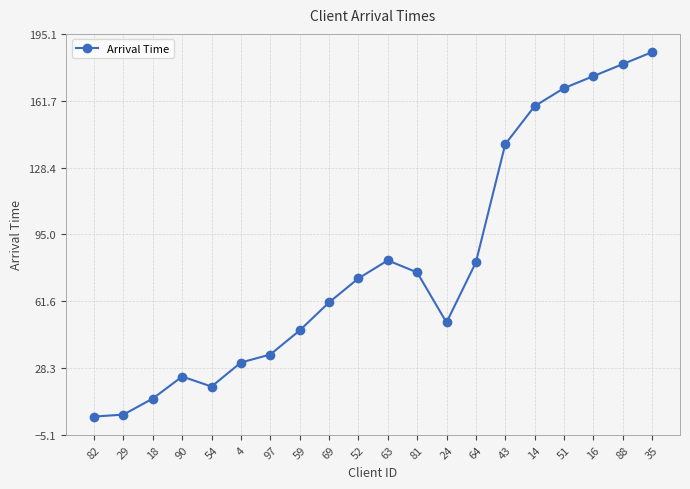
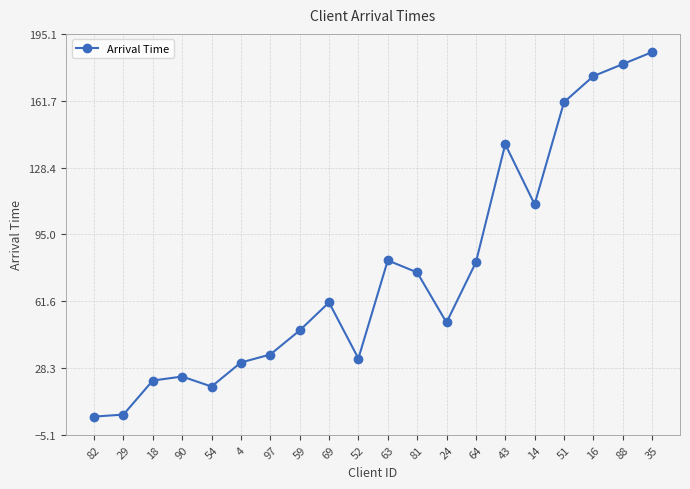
  {
    "82": 4,
    "29": 5,
-   "18": 13,
+   "18": 22,
    "90": 24,
    "54": 19,
    "4": 31,
    "97": 35,
    "59": 47,
    "69": 61,
-   "52": 73,
+   "52": 33,
    "63": 82,
    "81": 76,
    "24": 51,
    "64": 81,
    "43": 140,
-   "14": 159,
-   "51": 168,
+   "14": 110,
+   "51": 161,
    "16": 174,
    "88": 180,
    "35": 186
  }
